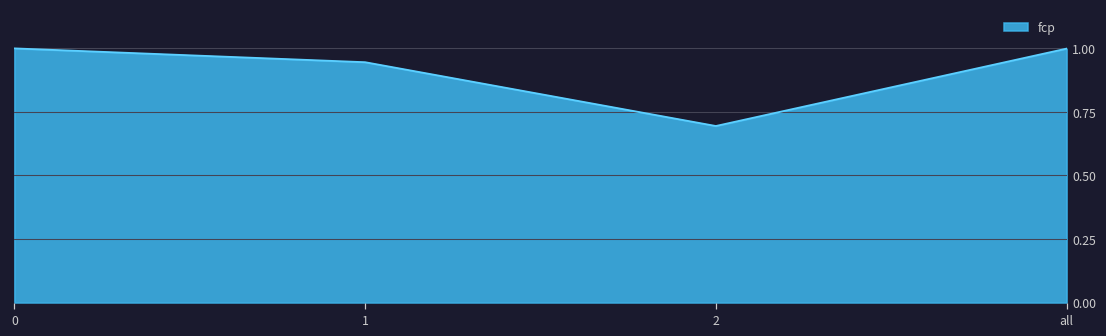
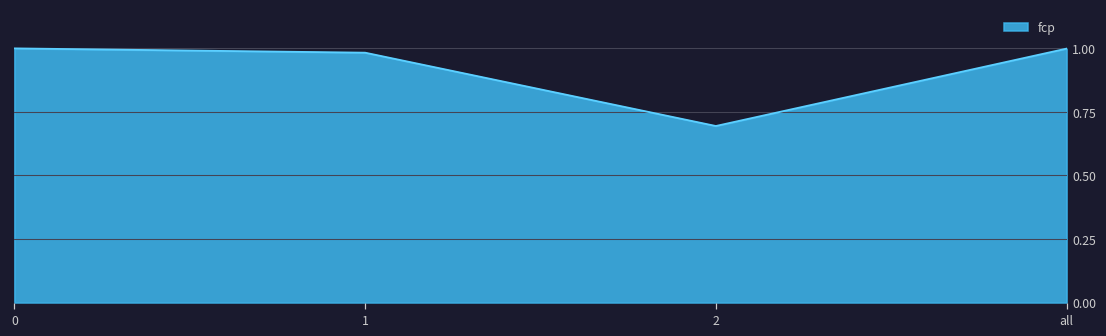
  {
    "0": 1.00,
-   "1": 0.95,
+   "1": 0.98,
    "2": 0.69,
    "all": 1.00
  }
